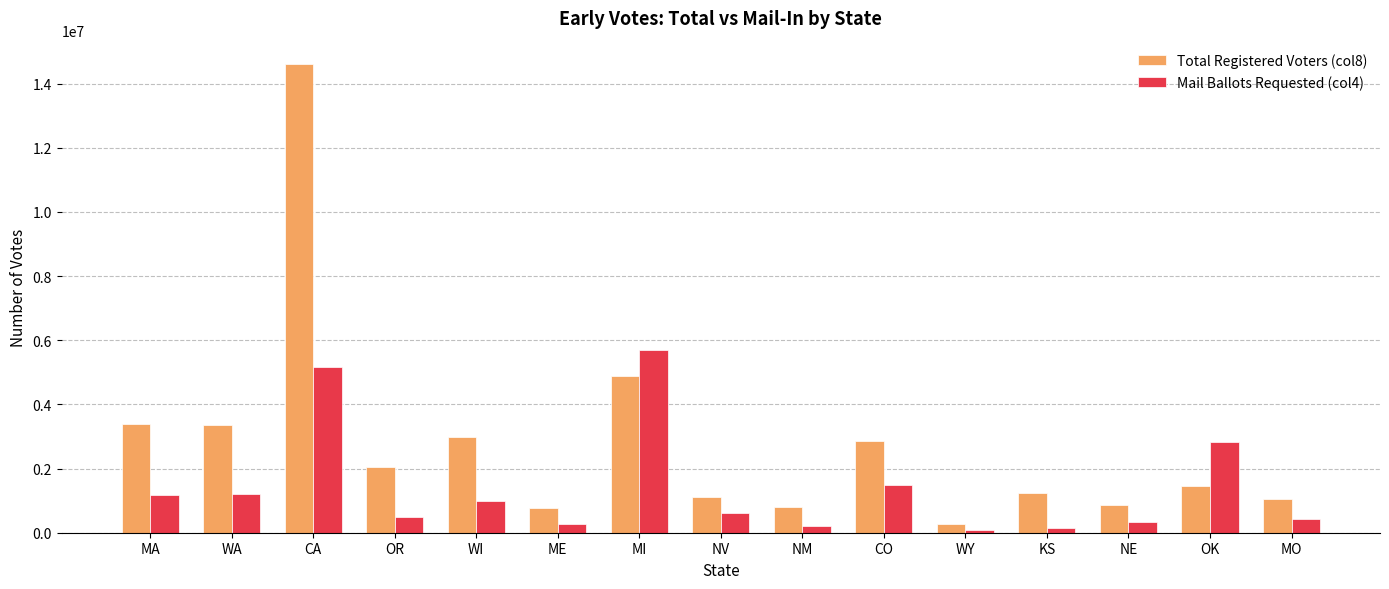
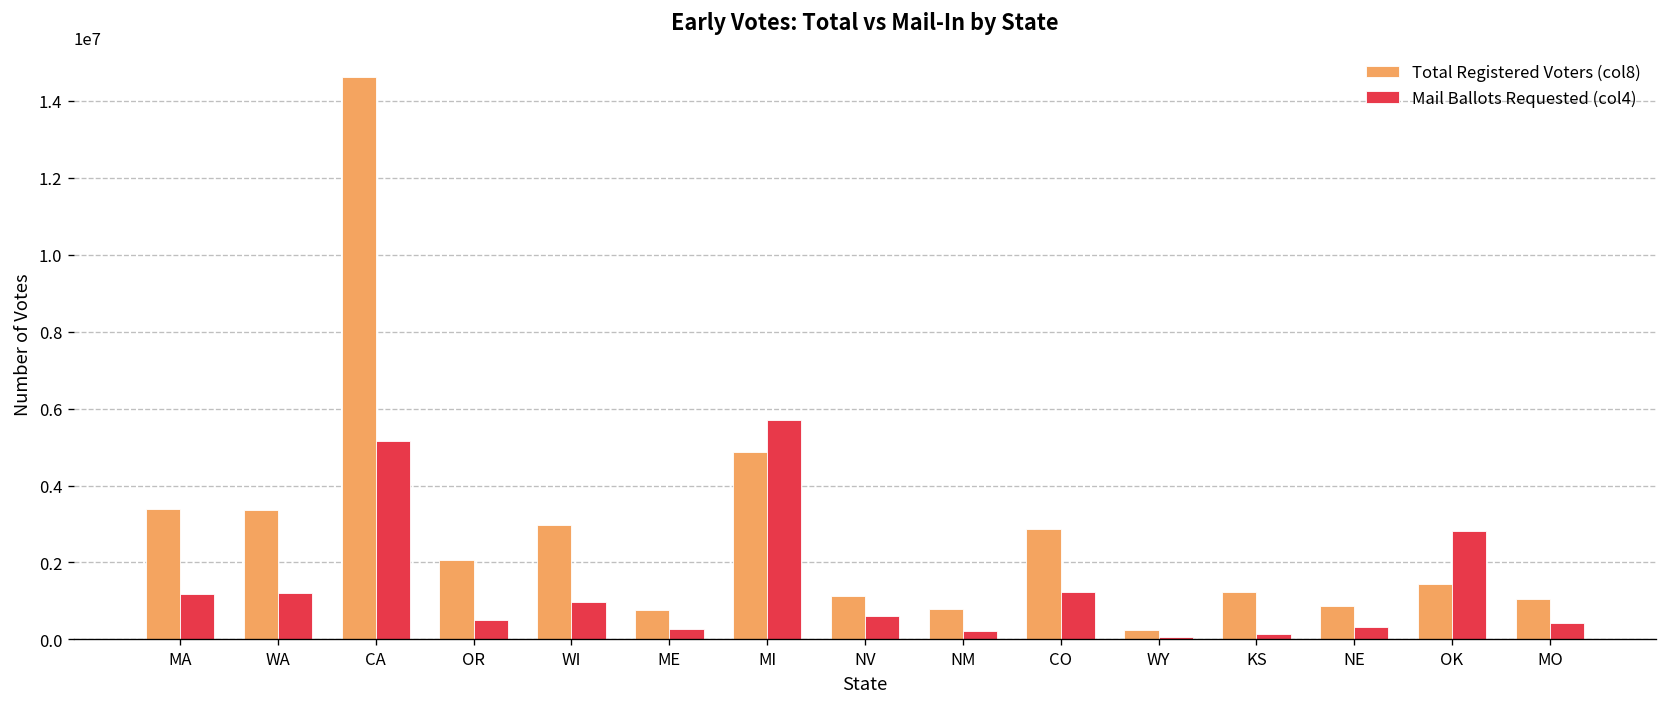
  {
    "Total Registered Voters (col8)": {
      "MA": 3400000,
      "WA": 3400000,
      "CA": 14600000,
      "OR": 2100000,
      "WI": 3000000,
      "ME": 800000,
      "MI": 4900000,
      "NV": 1100000,
      "NM": 800000,
      "CO": 2900000,
      "WY": 300000,
      "KS": 1200000,
      "NE": 900000,
      "OK": 1500000,
      "MO": 1100000
    },
    "Mail Ballots Requested (col4)": {
      "MA": 1200000,
      "WA": 1200000,
      "CA": 5200000,
      "OR": 500000,
      "WI": 1000000,
      "ME": 300000,
      "MI": 5700000,
      "NV": 600000,
      "NM": 200000,
-     "CO": 1500000,
+     "CO": 1200000,
      "KS": 100000,
      "NE": 300000,
      "OK": 2800000,
      "MO": 400000
    }
  }
